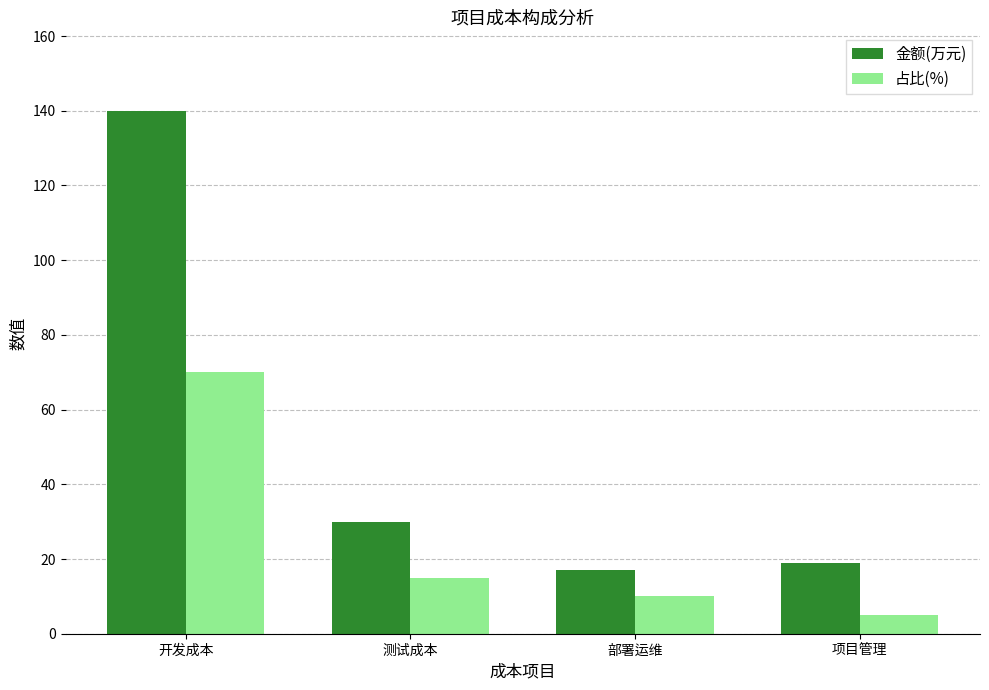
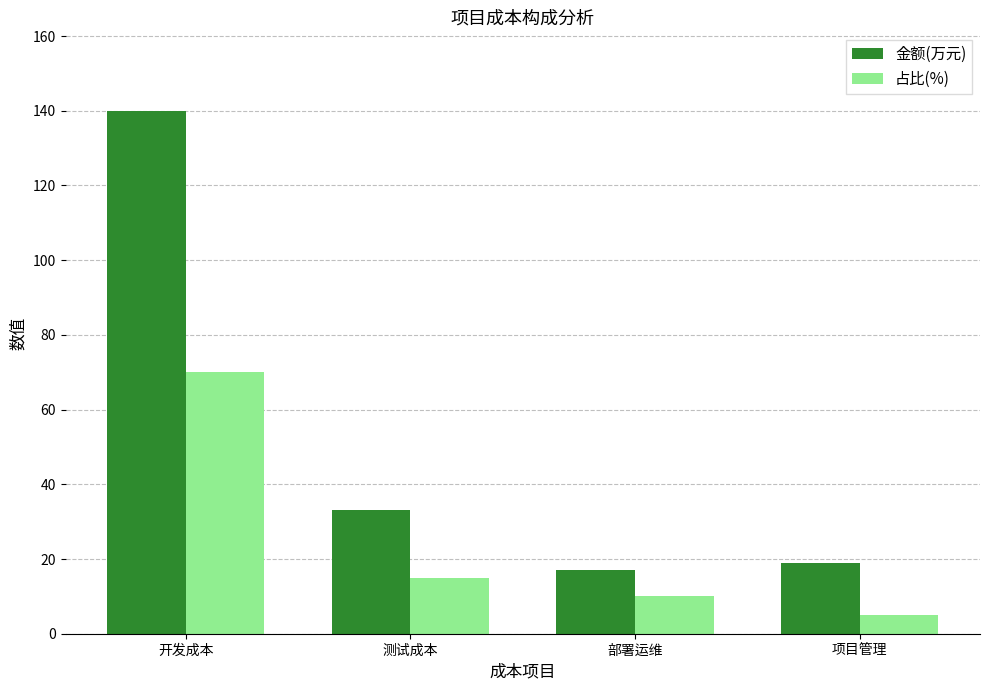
  {
    "金额(万元)": {
      "开发成本": 140,
-     "测试成本": 30,
+     "测试成本": 33,
      "部署运维": 17,
      "项目管理": 19
    },
    "占比(%)": {
      "开发成本": 70,
      "测试成本": 15,
      "部署运维": 10,
      "项目管理": 5
    }
  }
